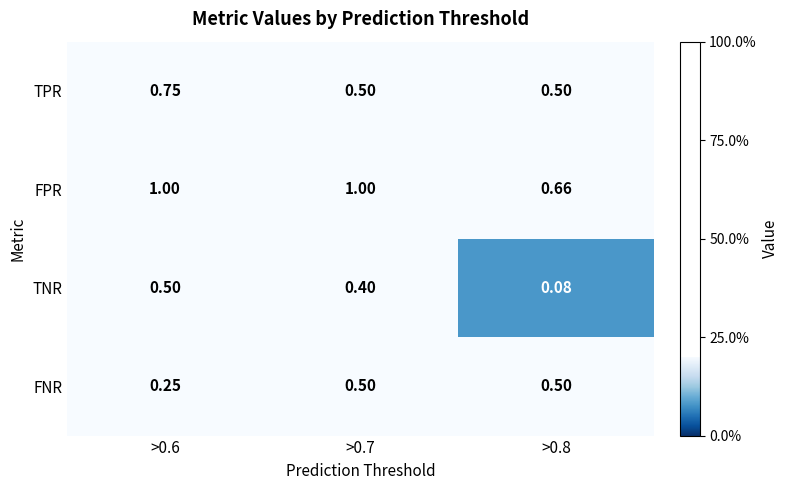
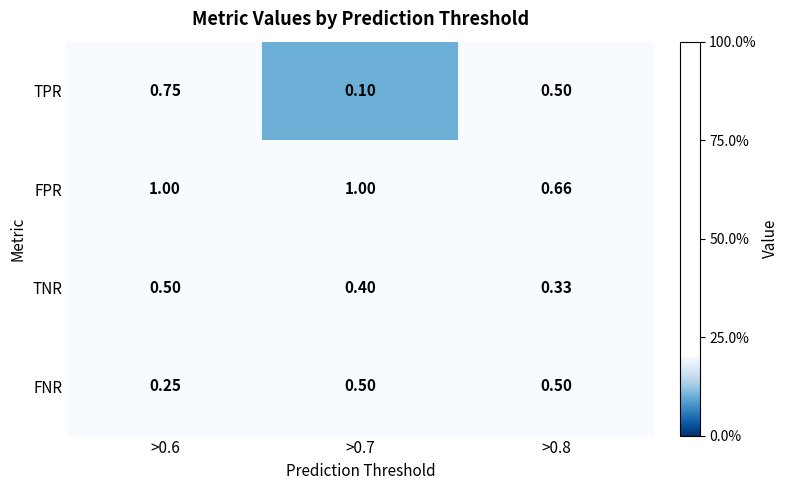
  {
    "TPR": {
      ">0.6": 0.75,
-     ">0.7": 0.50,
+     ">0.7": 0.10,
      ">0.8": 0.50
    },
    "FPR": {
      ">0.6": 1.00,
      ">0.7": 1.00,
      ">0.8": 0.66
    },
    "TNR": {
      ">0.6": 0.50,
      ">0.7": 0.40,
-     ">0.8": 0.08
+     ">0.8": 0.33
    },
    "FNR": {
      ">0.6": 0.25,
      ">0.7": 0.50,
      ">0.8": 0.50
    }
  }
